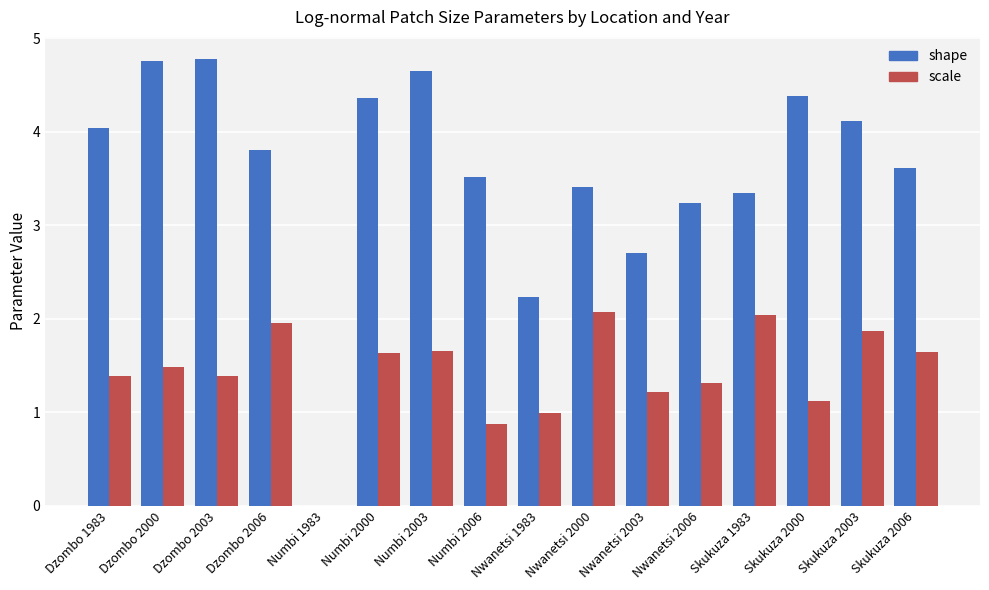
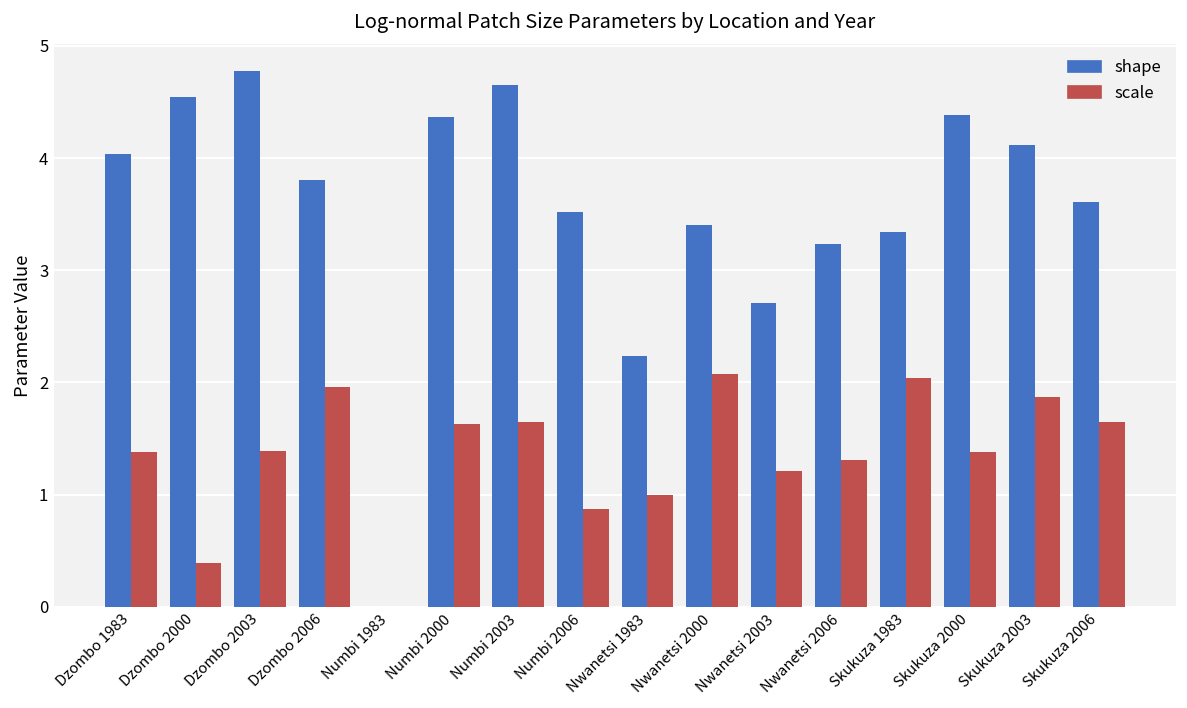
  {
    "shape": {
      "Dzombo 1983": 4.0,
-     "Dzombo 2000": 4.8,
+     "Dzombo 2000": 4.5,
      "Dzombo 2003": 4.8,
      "Dzombo 2006": 3.8,
      "Numbi 1983": 0.0,
      "Numbi 2000": 4.4,
      "Numbi 2003": 4.7,
      "Numbi 2006": 3.5,
      "Nwanetsi 1983": 2.2,
      "Nwanetsi 2000": 3.4,
      "Nwanetsi 2003": 2.7,
      "Nwanetsi 2006": 3.2,
      "Skukuza 1983": 3.3,
      "Skukuza 2000": 4.4,
      "Skukuza 2003": 4.1,
      "Skukuza 2006": 3.6
    },
    "scale": {
      "Dzombo 1983": 1.4,
-     "Dzombo 2000": 1.5,
+     "Dzombo 2000": 0.4,
      "Dzombo 2003": 1.4,
      "Dzombo 2006": 2.0,
      "Numbi 1983": 0.0,
      "Numbi 2000": 1.6,
      "Numbi 2003": 1.6,
      "Numbi 2006": 0.9,
      "Nwanetsi 1983": 1.0,
      "Nwanetsi 2000": 2.1,
      "Nwanetsi 2003": 1.2,
      "Nwanetsi 2006": 1.3,
      "Skukuza 1983": 2.0,
-     "Skukuza 2000": 1.1,
+     "Skukuza 2000": 1.4,
      "Skukuza 2003": 1.9,
      "Skukuza 2006": 1.6
    }
  }
